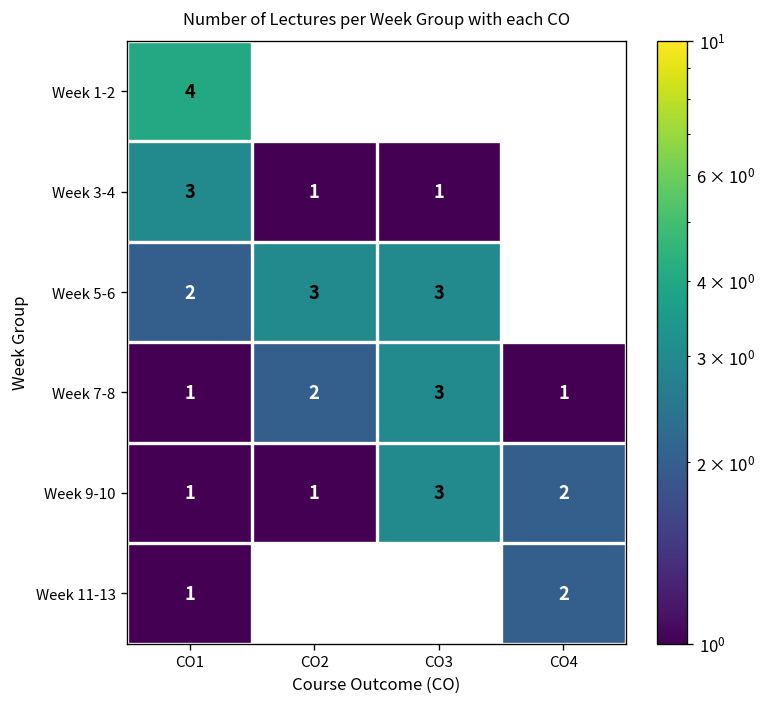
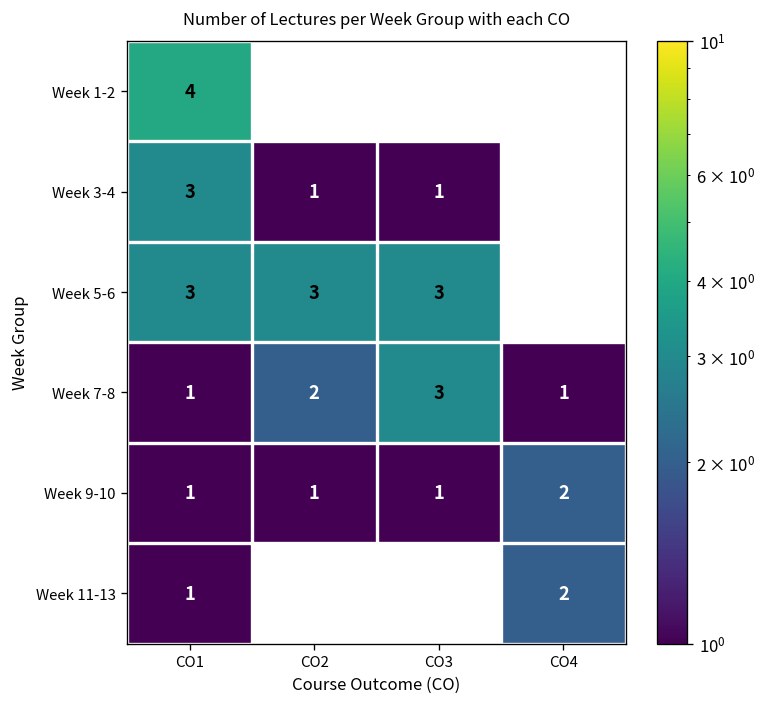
  {
    "Week 1-2": {
      "CO1": 4
    },
    "Week 3-4": {
      "CO1": 3,
      "CO2": 1,
      "CO3": 1
    },
    "Week 5-6": {
-     "CO1": 2,
+     "CO1": 3,
      "CO2": 3,
      "CO3": 3
    },
    "Week 7-8": {
      "CO1": 1,
      "CO2": 2,
      "CO3": 3,
      "CO4": 1
    },
    "Week 9-10": {
      "CO1": 1,
      "CO2": 1,
-     "CO3": 3,
+     "CO3": 1,
      "CO4": 2
    },
    "Week 11-13": {
      "CO1": 1,
      "CO4": 2
    }
  }
